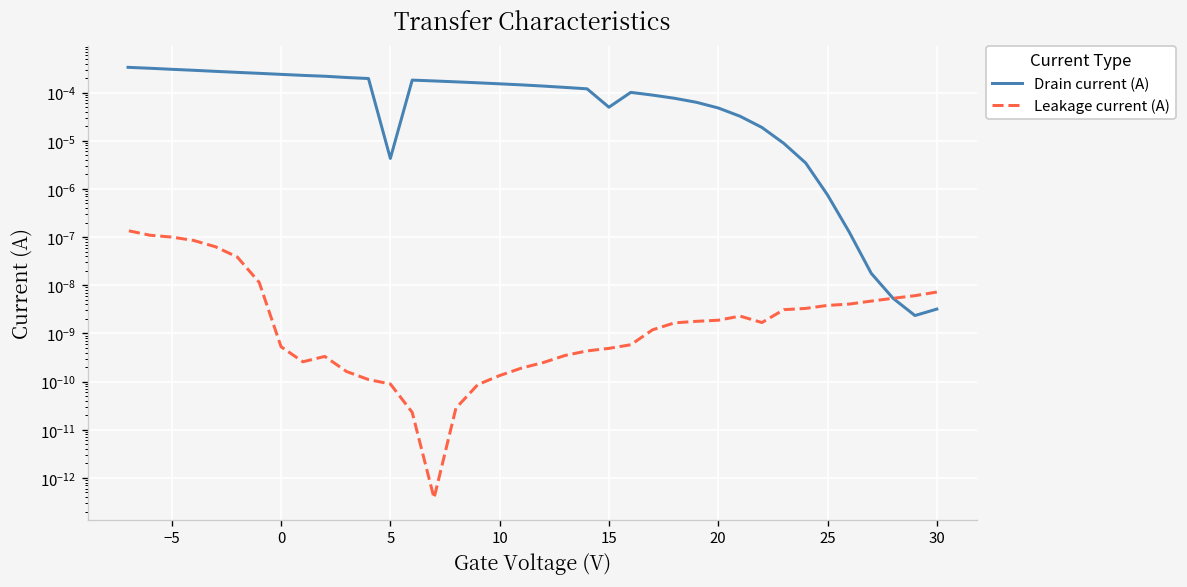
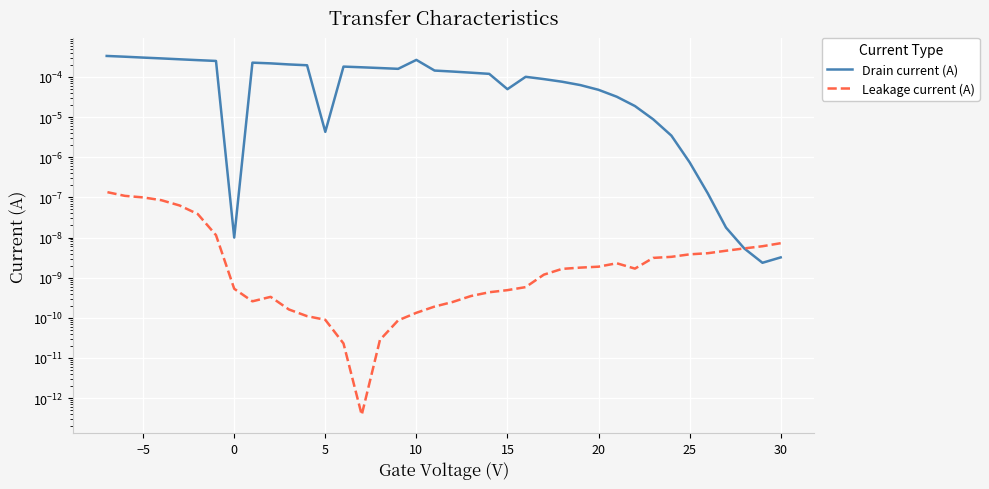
  {
    "Drain current (A)": {
      "−5": 0.0003,
-     "0": 0.0002,
+     "0": 0.000000010,
      "5": 0.000004,
-     "10": 0.00015,
+     "10": 0.0003,
      "15": 0.00005,
      "20": 0.00005,
      "25": 0.0000008,
      "30": 0.000000003
    },
    "Leakage current (A)": {
      "−5": 0.00000010,
      "0": 0.0000000005,
      "5": 0.00000000009,
      "10": 0.00000000013,
      "15": 0.0000000005,
      "20": 0.000000002,
      "25": 0.000000004,
      "30": 0.000000007
    }
  }
